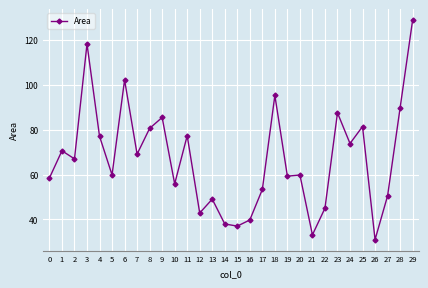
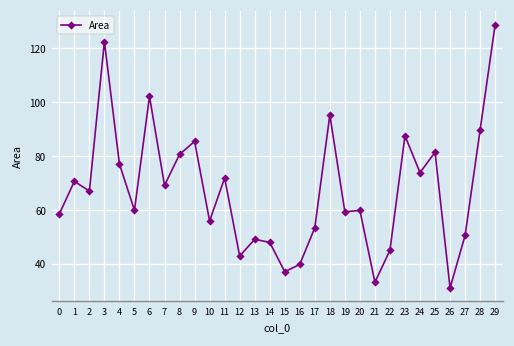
  {
    "0": 58,
    "1": 71,
    "2": 67,
-   "3": 118,
+   "3": 122,
    "4": 77,
    "5": 60,
    "6": 102,
    "7": 69,
    "8": 81,
    "9": 85,
    "10": 56,
-   "11": 77,
+   "11": 72,
    "12": 43,
    "13": 49,
-   "14": 38,
+   "14": 48,
    "15": 37,
    "16": 40,
    "17": 53,
    "18": 95,
    "19": 59,
    "20": 60,
    "21": 33,
    "22": 45,
    "23": 88,
    "24": 74,
    "25": 81,
    "26": 31,
    "27": 50,
    "28": 90,
    "29": 129
  }
